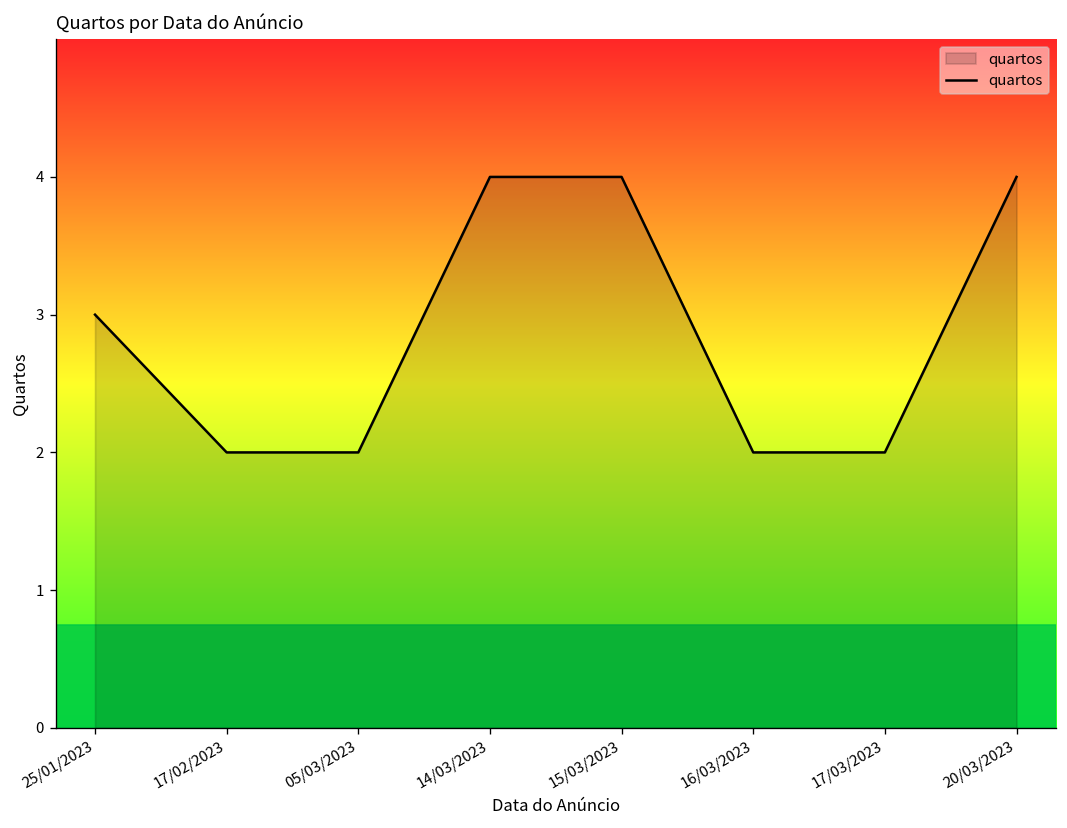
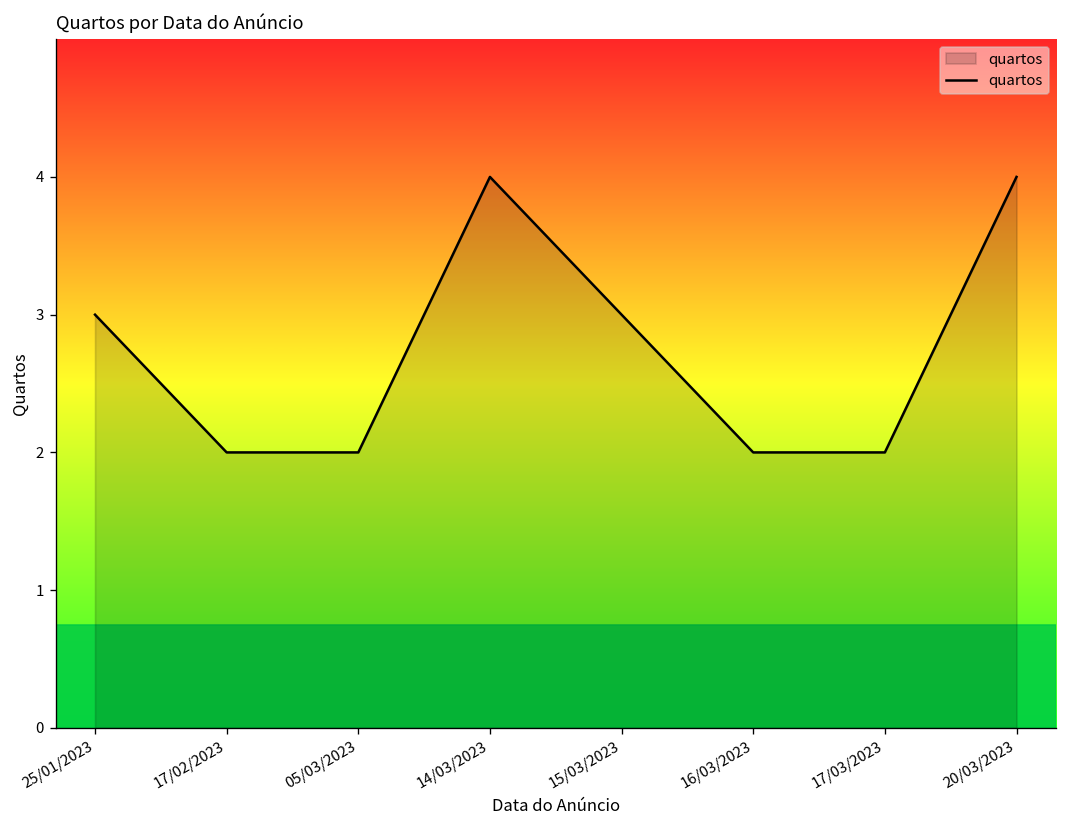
  {
    "25/01/2023": 3,
    "17/02/2023": 2,
    "05/03/2023": 2,
    "14/03/2023": 4,
-   "15/03/2023": 4,
+   "15/03/2023": 3,
    "16/03/2023": 2,
    "17/03/2023": 2,
    "20/03/2023": 4
  }
